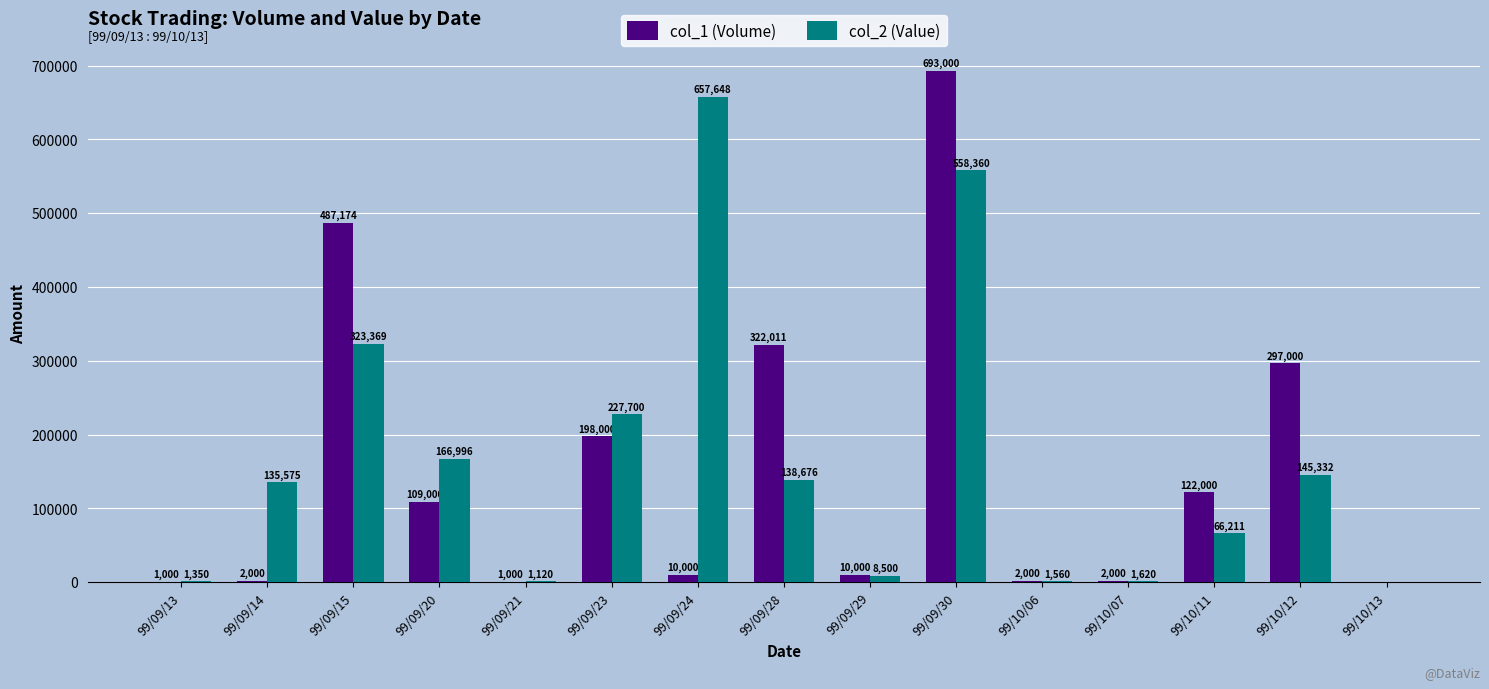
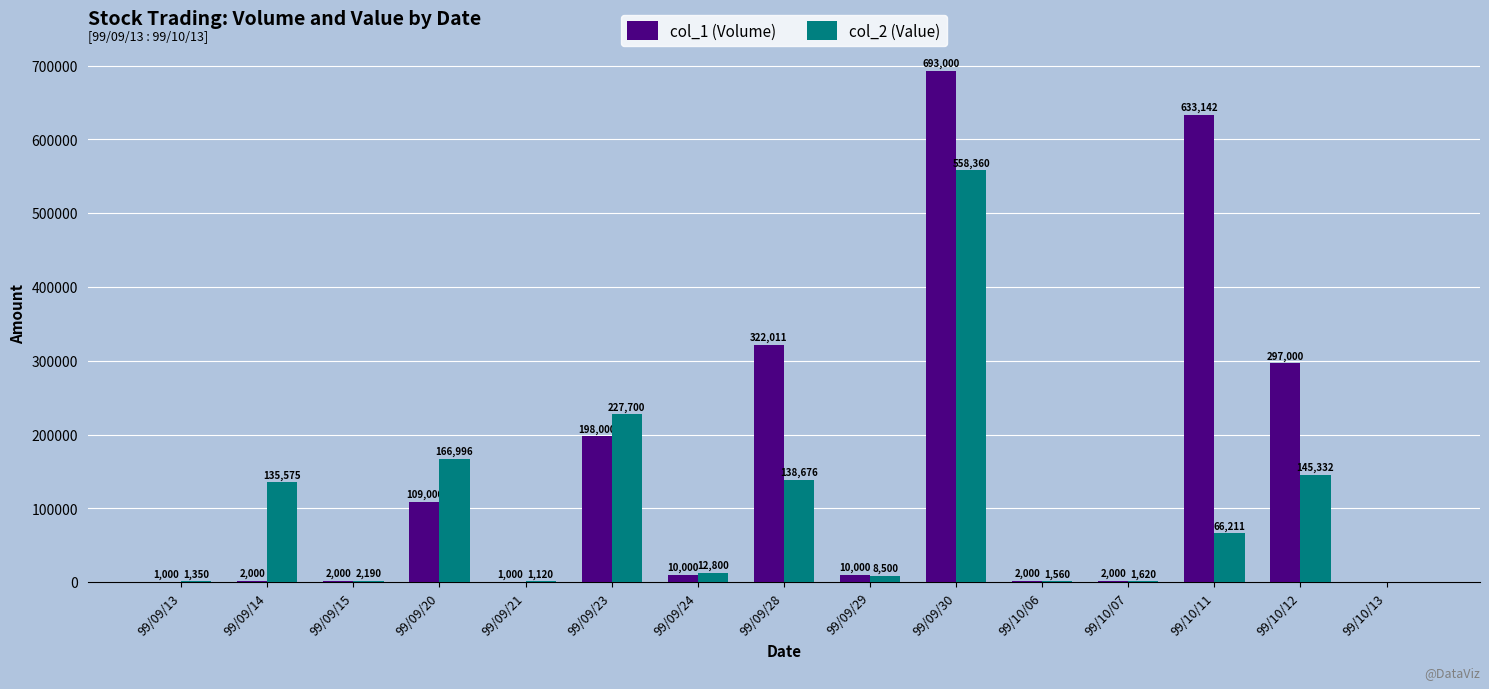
  {
    "col_1 (Volume)": {
      "99/09/13": "1,000",
      "99/09/14": "2,000",
-     "99/09/15": "487,174",
+     "99/09/15": "2,000",
      "99/09/20": "109,000",
      "99/09/21": "1,000",
      "99/09/23": "198,000",
      "99/09/24": "10,000",
      "99/09/28": "322,011",
      "99/09/29": "10,000",
      "99/09/30": "693,000",
      "99/10/06": "2,000",
      "99/10/07": "2,000",
-     "99/10/11": "122,000",
+     "99/10/11": "633,142",
      "99/10/12": "297,000"
    },
    "col_2 (Value)": {
      "99/09/13": "1,350",
      "99/09/14": "135,575",
-     "99/09/15": "323,369",
+     "99/09/15": "2,190",
      "99/09/20": "166,996",
      "99/09/21": "1,120",
      "99/09/23": "227,700",
-     "99/09/24": "657,648",
+     "99/09/24": "12,800",
      "99/09/28": "138,676",
      "99/09/29": "8,500",
      "99/09/30": "558,360",
      "99/10/06": "1,560",
      "99/10/07": "1,620",
      "99/10/11": "66,211",
      "99/10/12": "145,332"
    }
  }
